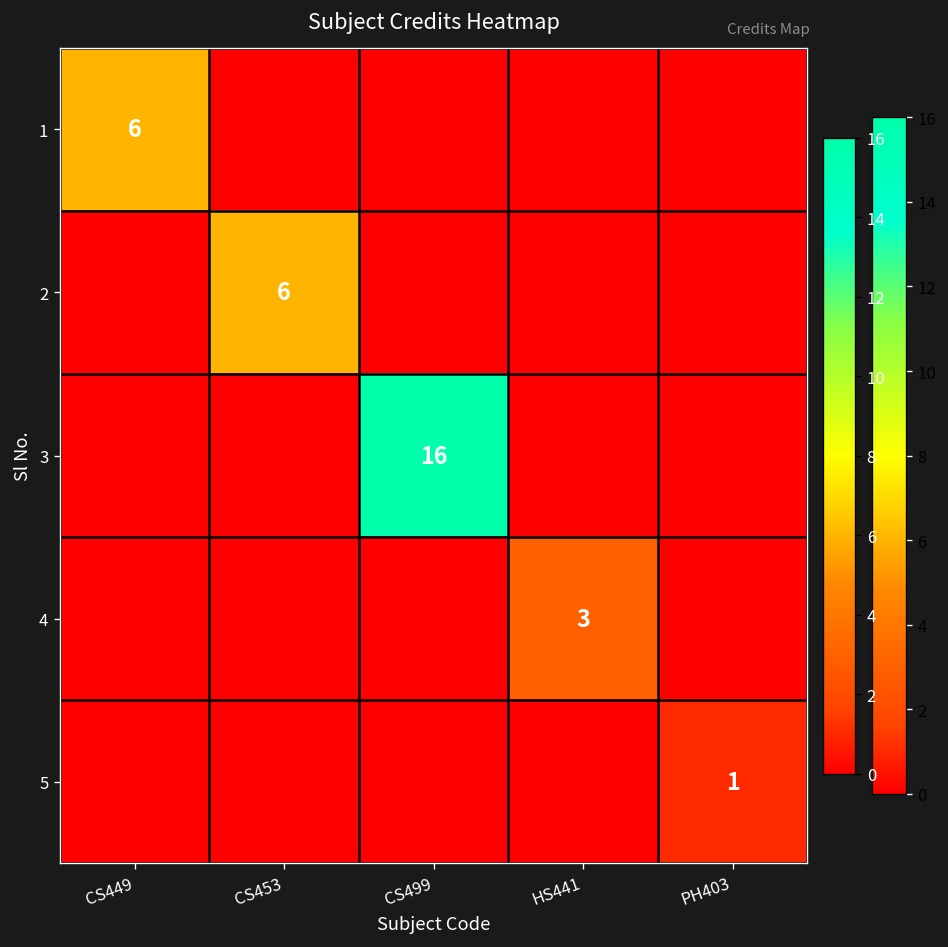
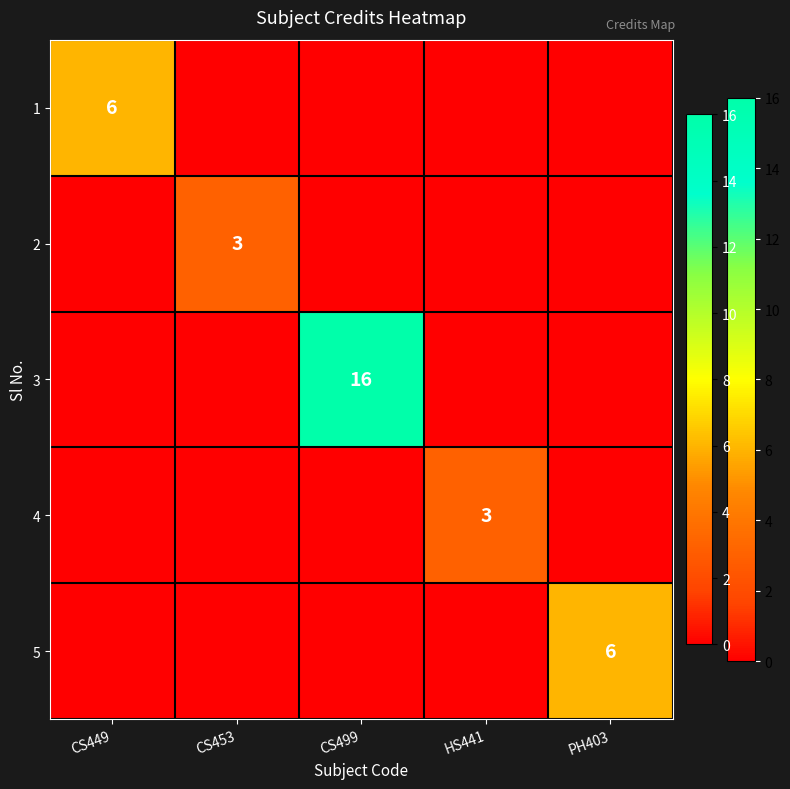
  {
    "1": {
      "CS449": 6
    },
    "2": {
-     "CS453": 6
+     "CS453": 3
    },
    "3": {
      "CS499": 16
    },
    "4": {
      "HS441": 3
    },
    "5": {
-     "PH403": 1
+     "PH403": 6
    }
  }
